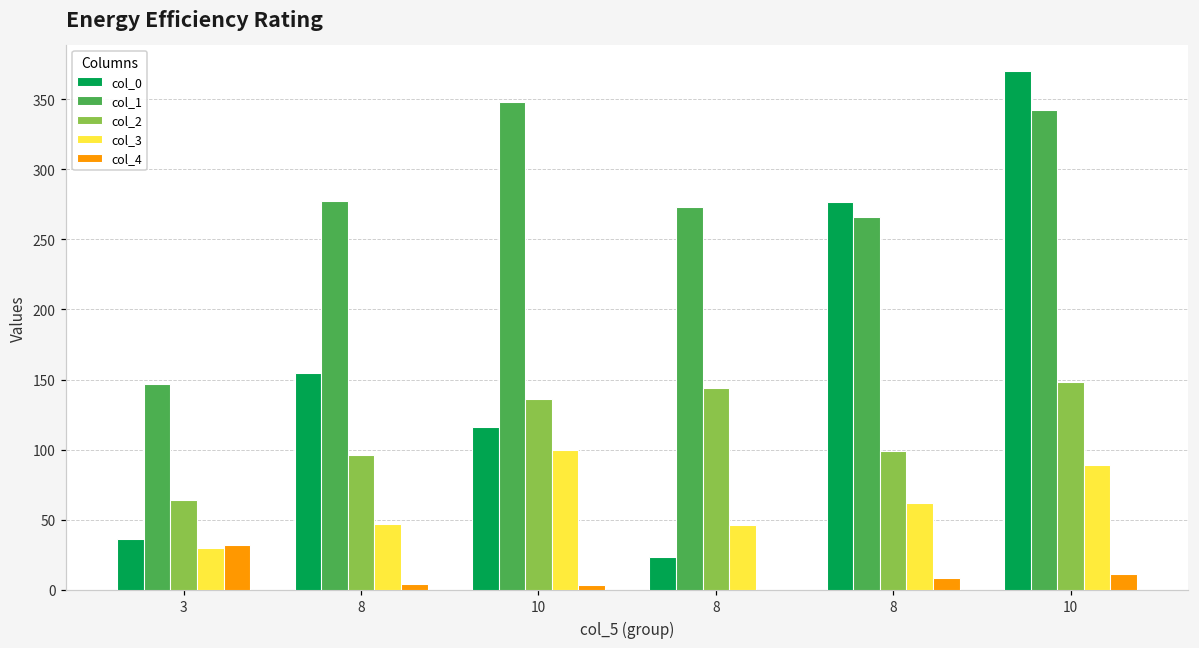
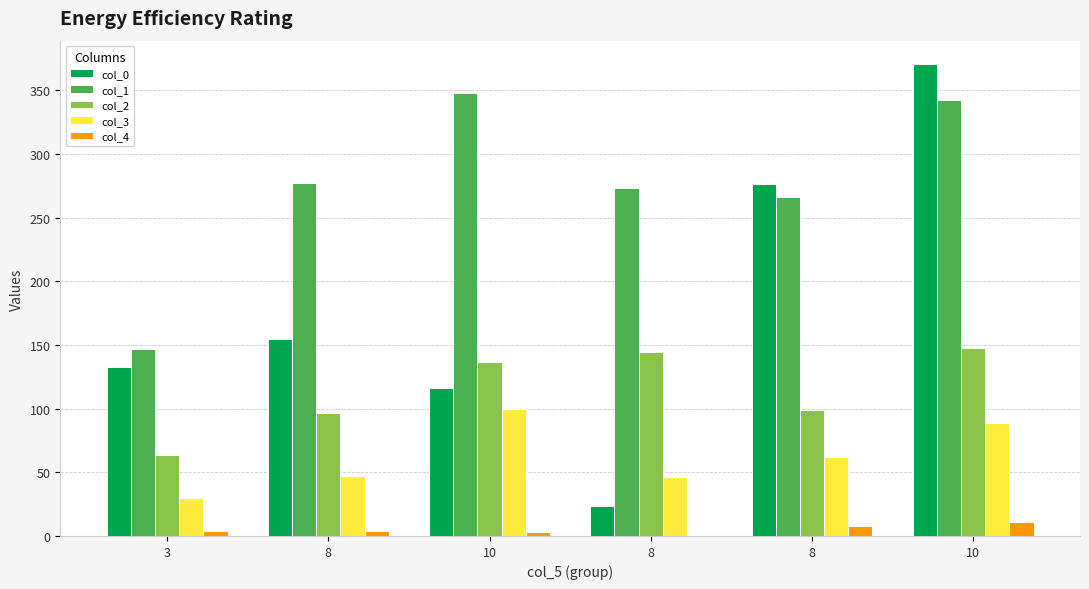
  {
    "col_0": {
-     "3": 36
+     "3": 132
    },
    "col_1": {
      "3": 147
    },
    "col_2": {
      "3": 64
    },
    "col_3": {
      "3": 30
    },
    "col_4": {
-     "3": 32
+     "3": 4
    }
  }
